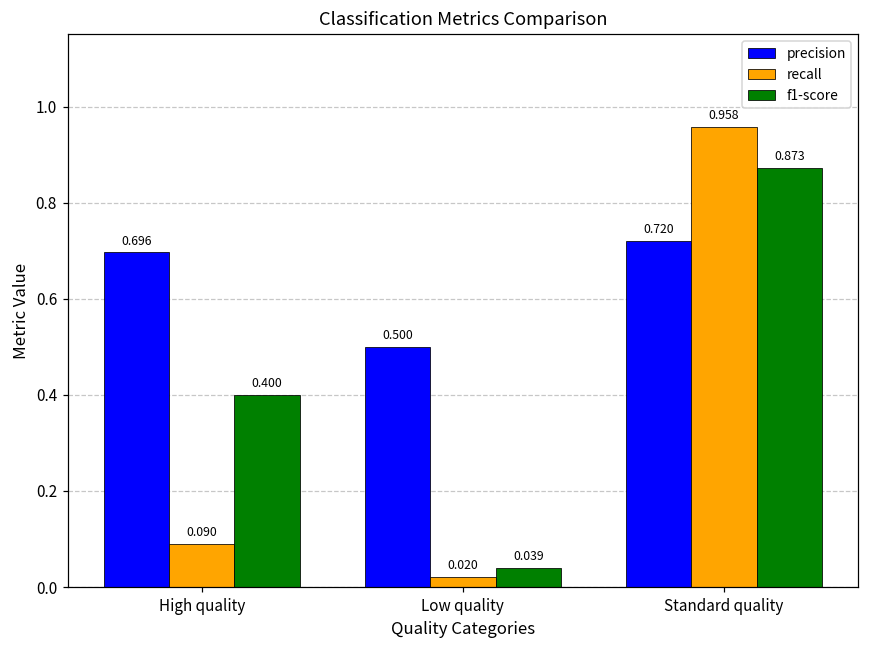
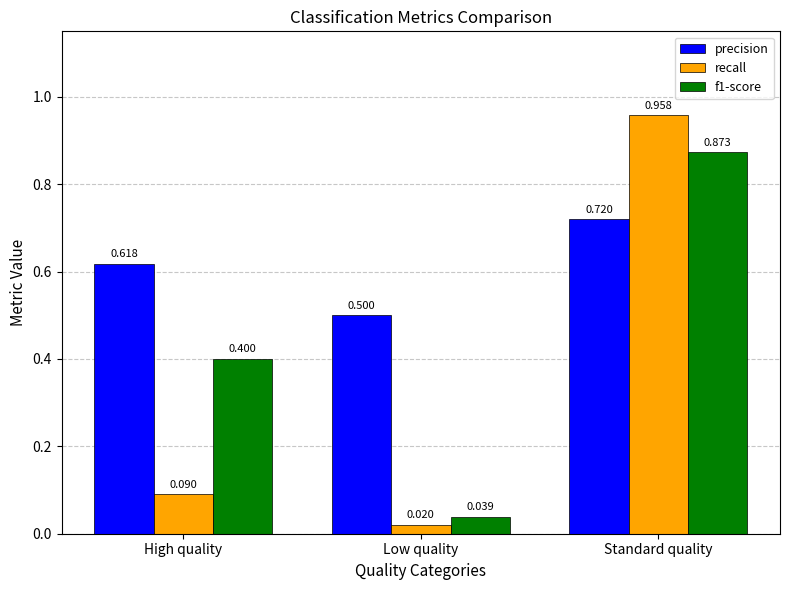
  {
    "precision": {
-     "High quality": 0.696,
+     "High quality": 0.618,
      "Low quality": 0.500,
      "Standard quality": 0.720
    },
    "recall": {
      "High quality": 0.090,
      "Low quality": 0.020,
      "Standard quality": 0.958
    },
    "f1-score": {
      "High quality": 0.400,
      "Low quality": 0.039,
      "Standard quality": 0.873
    }
  }
